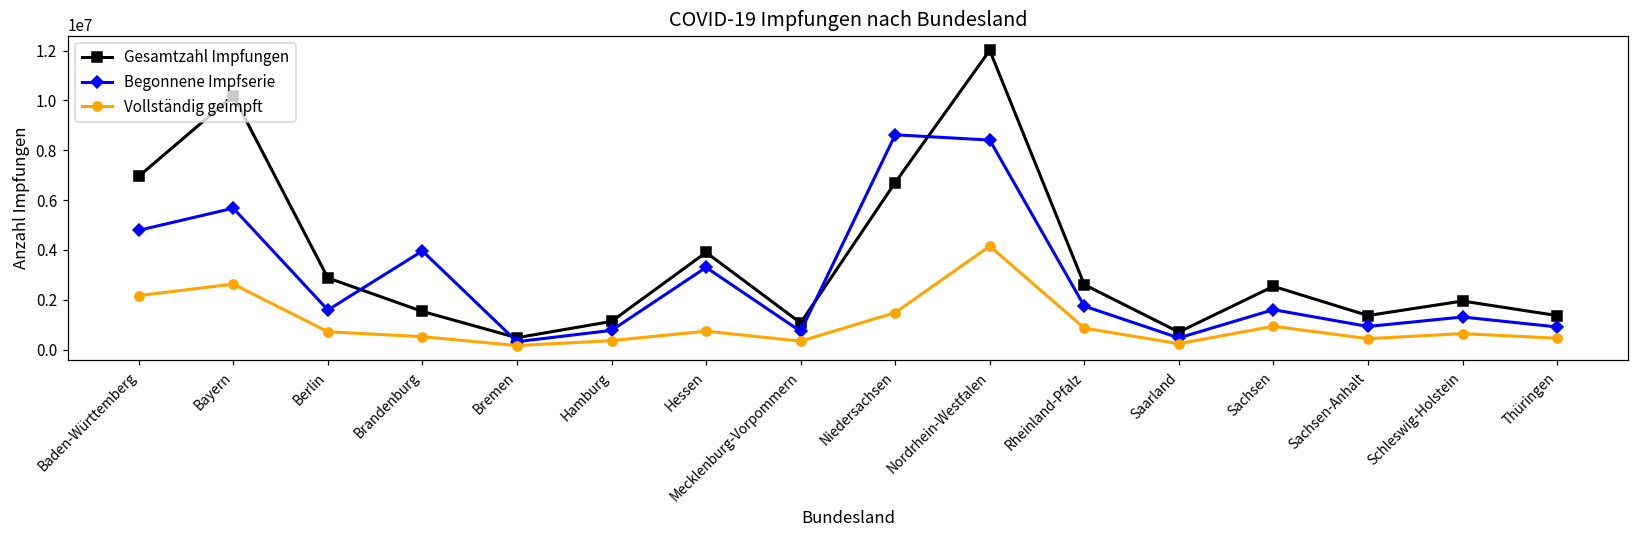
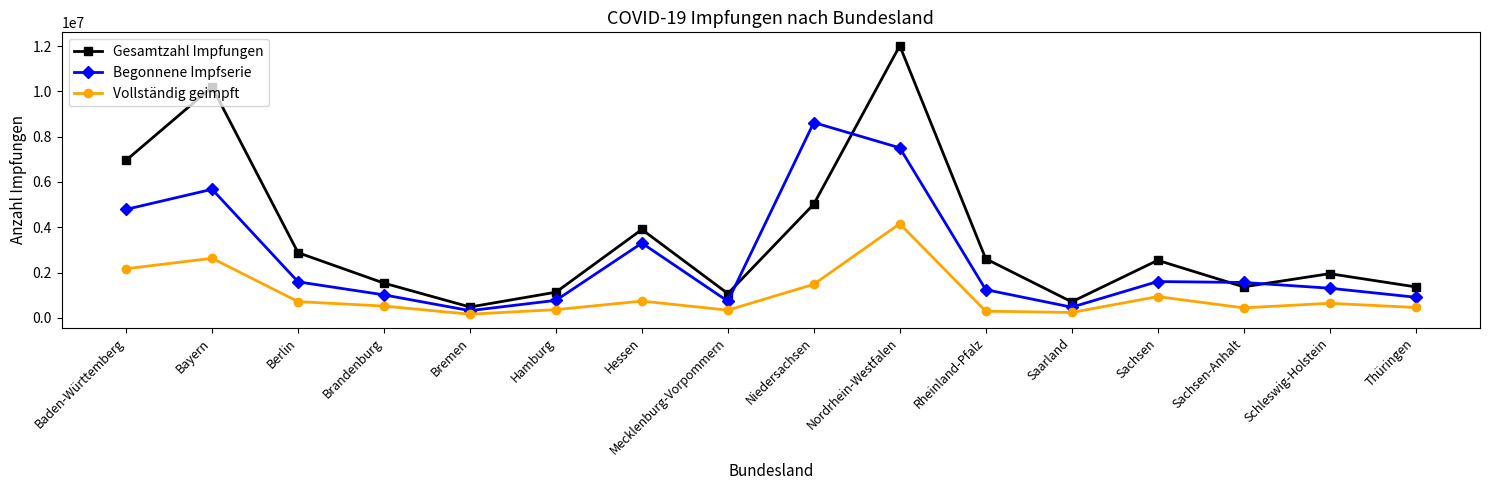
  {
    "Gesamtzahl Impfungen": {
      "Baden-Württemberg": 7000000,
      "Berlin": 2900000,
      "Brandenburg": 1500000,
      "Bremen": 500000,
      "Hamburg": 1100000,
      "Hessen": 3900000,
      "Mecklenburg-Vorpommern": 1100000,
-     "Niedersachsen": 6700000,
+     "Niedersachsen": 5000000,
      "Nordrhein-Westfalen": 12000000,
      "Rheinland-Pfalz": 2600000,
      "Saarland": 700000,
      "Sachsen": 2500000,
      "Sachsen-Anhalt": 1400000,
      "Schleswig-Holstein": 1900000,
      "Thüringen": 1400000
    },
    "Begonnene Impfserie": {
      "Baden-Württemberg": 4800000,
      "Bayern": 5700000,
      "Berlin": 1600000,
-     "Brandenburg": 4000000,
+     "Brandenburg": 1000000,
      "Bremen": 300000,
      "Hamburg": 800000,
      "Hessen": 3300000,
      "Mecklenburg-Vorpommern": 700000,
      "Niedersachsen": 8600000,
-     "Nordrhein-Westfalen": 8400000,
-     "Rheinland-Pfalz": 1700000,
+     "Nordrhein-Westfalen": 7500000,
+     "Rheinland-Pfalz": 1200000,
      "Saarland": 500000,
      "Sachsen": 1600000,
-     "Sachsen-Anhalt": 900000,
+     "Sachsen-Anhalt": 1600000,
      "Schleswig-Holstein": 1300000,
      "Thüringen": 900000
    },
    "Vollständig geimpft": {
      "Baden-Württemberg": 2200000,
      "Bayern": 2600000,
      "Berlin": 700000,
      "Brandenburg": 500000,
      "Bremen": 200000,
      "Hamburg": 400000,
      "Hessen": 700000,
      "Mecklenburg-Vorpommern": 300000,
      "Niedersachsen": 1500000,
      "Nordrhein-Westfalen": 4200000,
-     "Rheinland-Pfalz": 900000,
+     "Rheinland-Pfalz": 300000,
      "Saarland": 200000,
      "Sachsen": 900000,
      "Sachsen-Anhalt": 400000,
      "Schleswig-Holstein": 600000,
      "Thüringen": 500000
    }
  }
